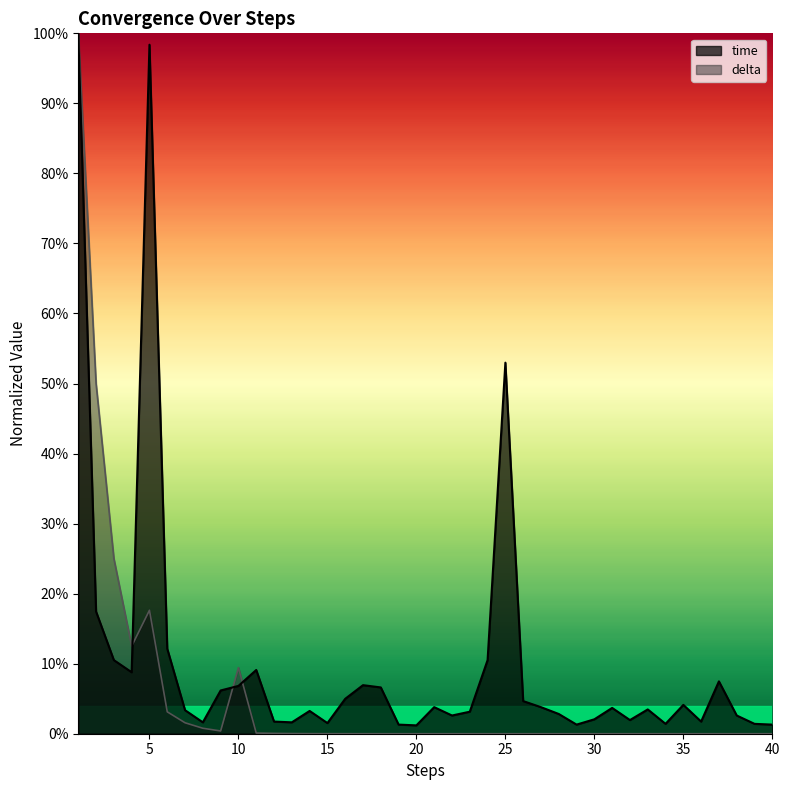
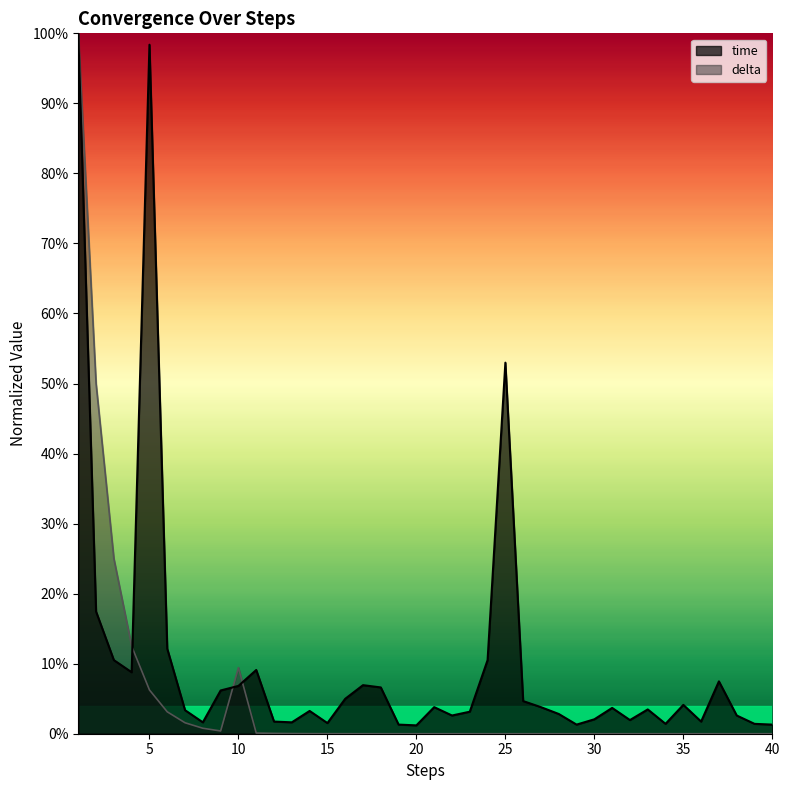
  {
    "time": {
      "5": "98%",
      "10": "7%",
      "25": "53%",
      "35": "4%"
    },
    "delta": {
-     "5": "18%",
+     "5": "6%",
      "10": "9%"
    }
  }
